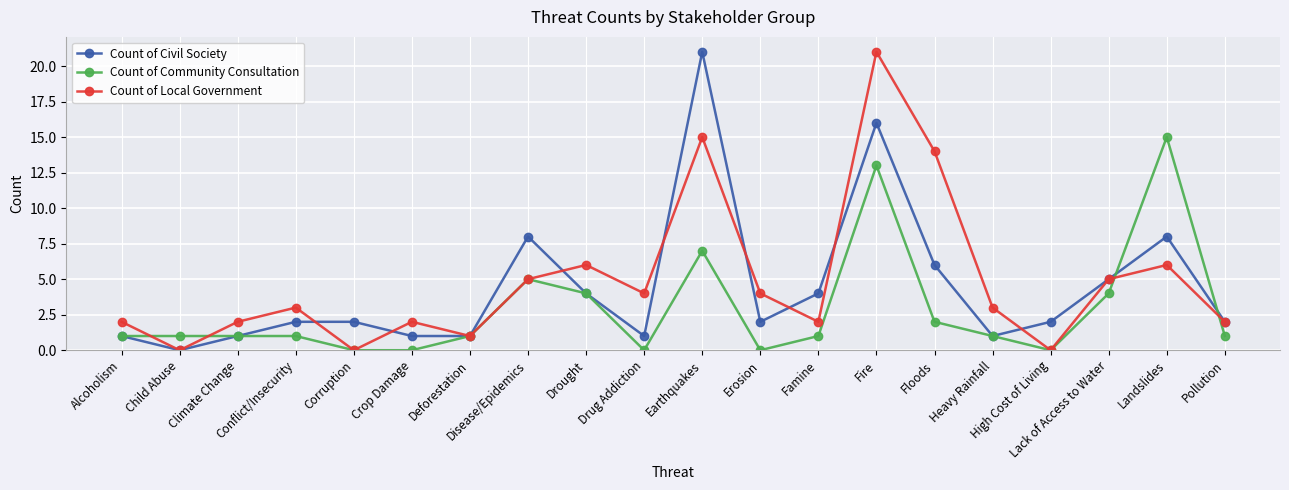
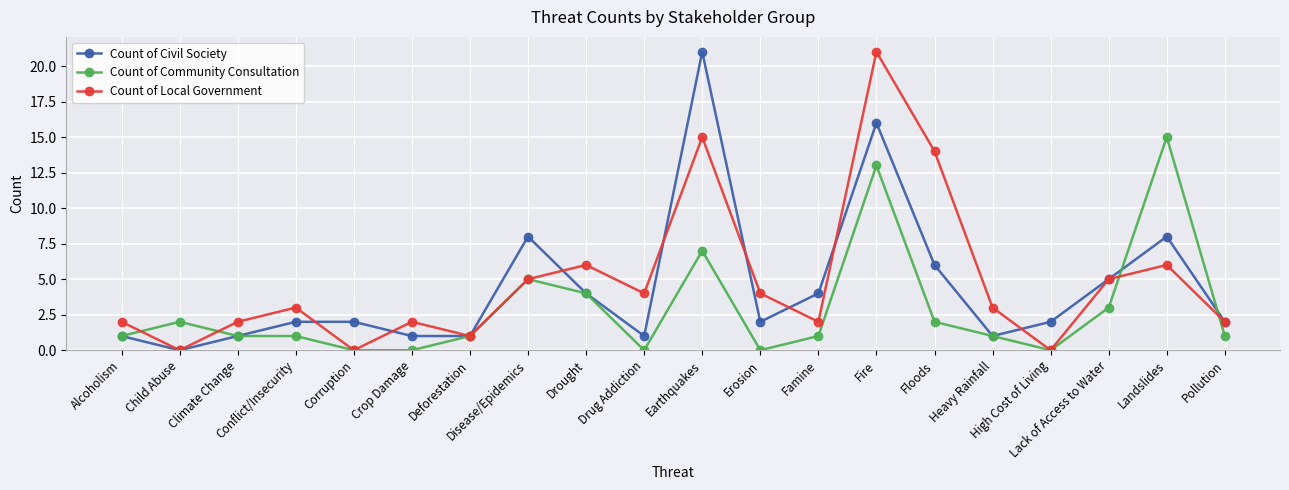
  {
    "Count of Civil Society": {
      "Conflict/Insecurity": 2,
      "Corruption": 2,
      "Crop Damage": 1,
      "Disease/Epidemics": 8,
      "Drug Addiction": 1,
      "Earthquakes": 21,
      "Erosion": 2,
      "Famine": 4,
      "Fire": 16,
      "Floods": 6,
      "High Cost of Living": 2,
      "Landslides": 8
    },
    "Count of Community Consultation": {
-     "Child Abuse": 1,
+     "Child Abuse": 2,
      "Conflict/Insecurity": 1,
      "Crop Damage": 0,
      "Drug Addiction": 0,
      "Earthquakes": 7,
      "Erosion": 0,
      "Famine": 1,
      "Fire": 13,
      "Floods": 2,
-     "Lack of Access to Water": 4,
+     "Lack of Access to Water": 3,
      "Landslides": 15,
      "Pollution": 1
    },
    "Count of Local Government": {
      "Alcoholism": 2,
      "Climate Change": 2,
      "Conflict/Insecurity": 3,
      "Crop Damage": 2,
      "Drought": 6,
      "Drug Addiction": 4,
      "Earthquakes": 15,
      "Erosion": 4,
      "Famine": 2,
      "Fire": 21,
      "Floods": 14,
      "Heavy Rainfall": 3,
      "Landslides": 6
    }
  }
